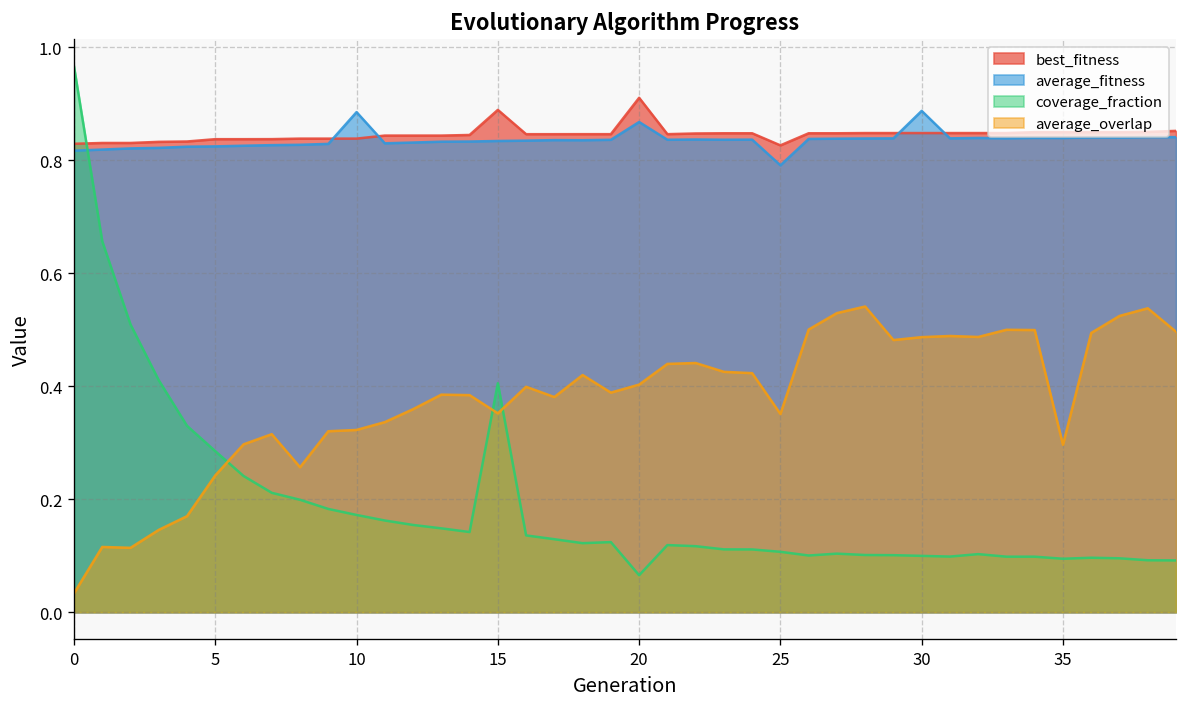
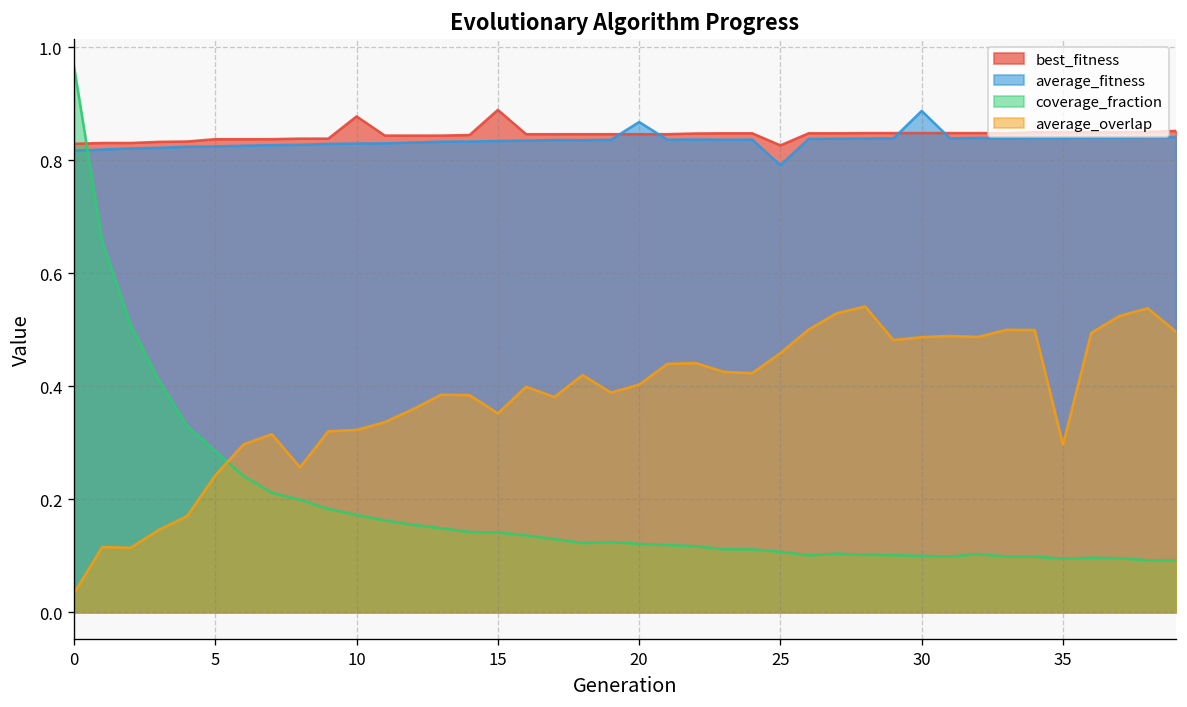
  {
    "best_fitness": {
      "0": 0.83,
      "5": 0.84,
-     "10": 0.84,
+     "10": 0.88,
      "15": 0.89,
-     "20": 0.91,
+     "20": 0.85,
      "25": 0.83,
      "30": 0.85
    },
    "average_fitness": {
      "0": 0.82,
      "5": 0.82,
-     "10": 0.89,
+     "10": 0.83,
      "15": 0.83,
      "20": 0.87,
      "25": 0.79,
      "30": 0.89
    },
    "coverage_fraction": {
      "0": 0.97,
      "5": 0.29,
      "10": 0.17,
-     "15": 0.41,
-     "20": 0.07,
+     "15": 0.14,
+     "20": 0.12,
      "25": 0.11,
      "30": 0.10,
      "35": 0.09
    },
    "average_overlap": {
      "0": 0.03,
      "5": 0.24,
      "10": 0.32,
      "15": 0.35,
      "20": 0.40,
-     "25": 0.35,
+     "25": 0.46,
      "30": 0.49,
      "35": 0.30
    }
  }
